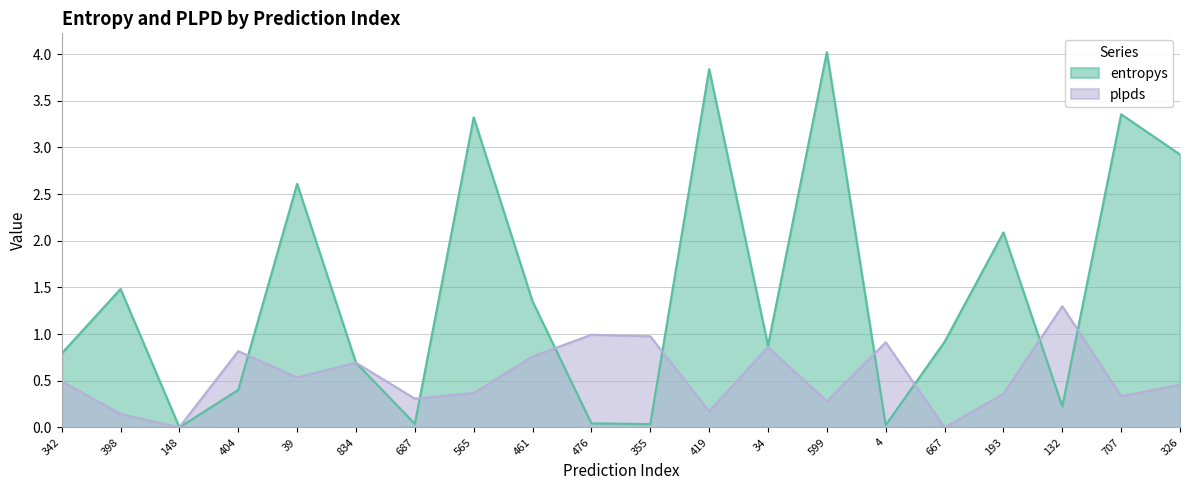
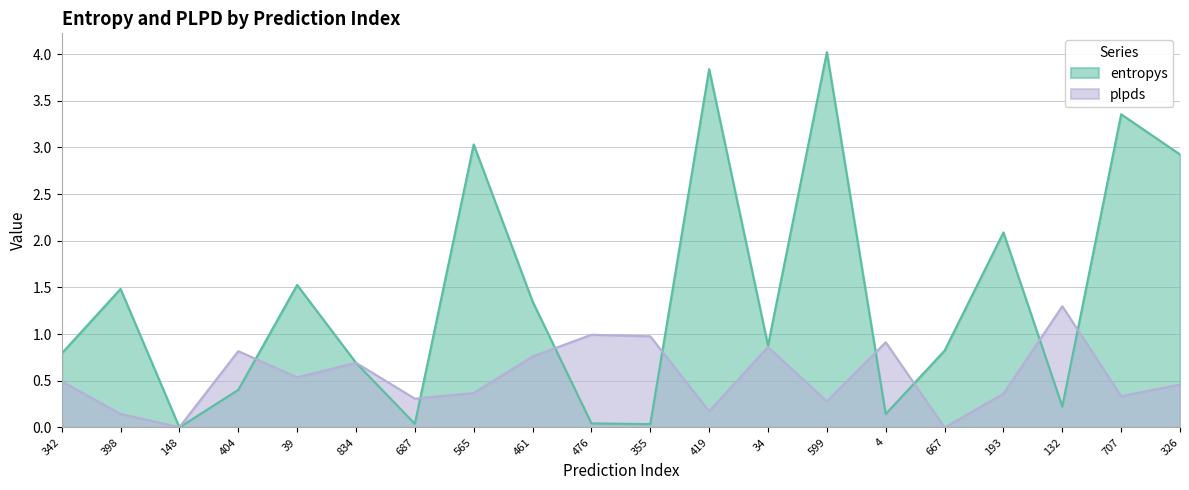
  {
    "entropys": {
      "342": 0.8,
      "398": 1.5,
      "404": 0.4,
-     "39": 2.6,
+     "39": 1.5,
      "687": 0.0,
-     "565": 3.3,
+     "565": 3.0,
      "461": 1.4,
      "476": 0.0,
      "355": 0.0,
      "419": 3.8,
      "599": 4.0,
-     "4": 0.0,
-     "667": 0.9,
+     "4": 0.1,
+     "667": 0.8,
      "193": 2.1,
      "132": 0.2,
      "707": 3.4,
      "326": 2.9
    },
    "plpds": {
      "342": 0.5,
      "398": 0.1,
      "404": 0.8,
      "39": 0.5,
      "687": 0.3,
      "565": 0.4,
      "461": 0.8,
      "476": 1.0,
      "355": 1.0,
      "419": 0.2,
      "599": 0.3,
      "4": 0.9,
      "667": 0.0,
      "193": 0.4,
      "132": 1.3,
      "707": 0.3,
      "326": 0.5
    }
  }
